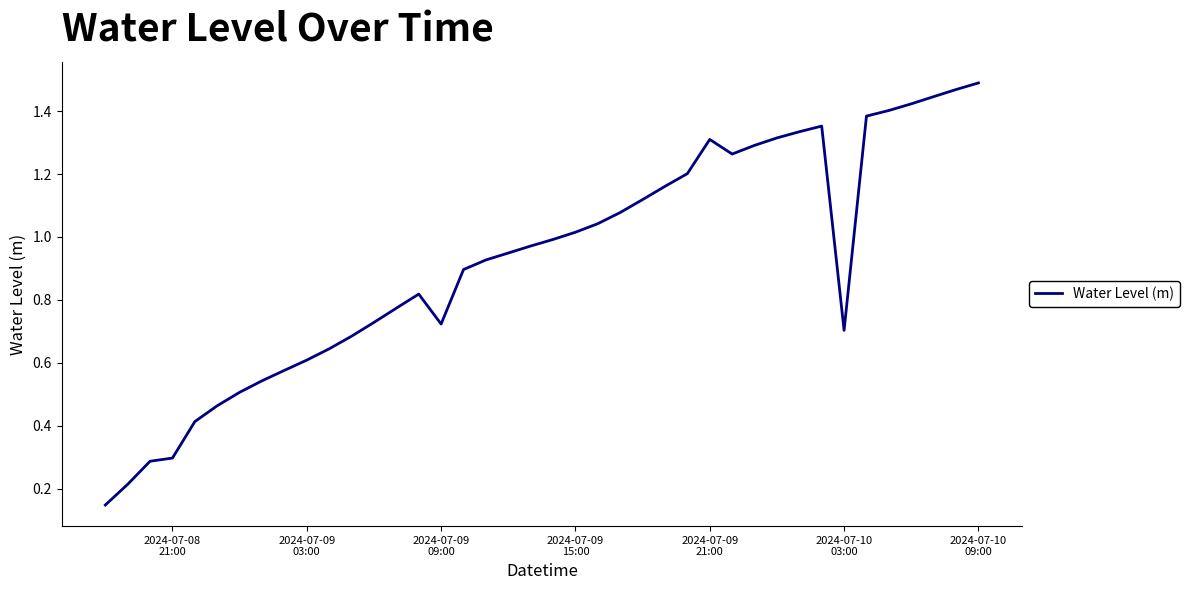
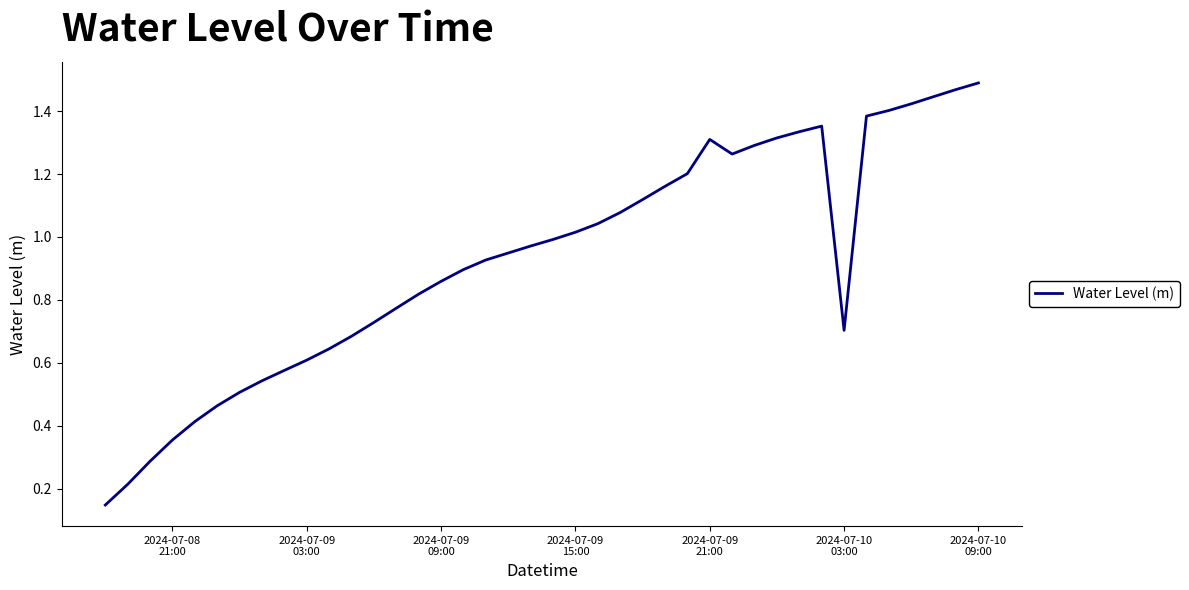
  {
-   "2024-07-08 21:00": 0.30,
+   "2024-07-08 21:00": 0.35,
    "2024-07-09 03:00": 0.61,
-   "2024-07-09 09:00": 0.72,
+   "2024-07-09 09:00": 0.86,
    "2024-07-09 15:00": 1.02,
    "2024-07-09 21:00": 1.31,
    "2024-07-10 03:00": 0.70,
    "2024-07-10 09:00": 1.49
  }
